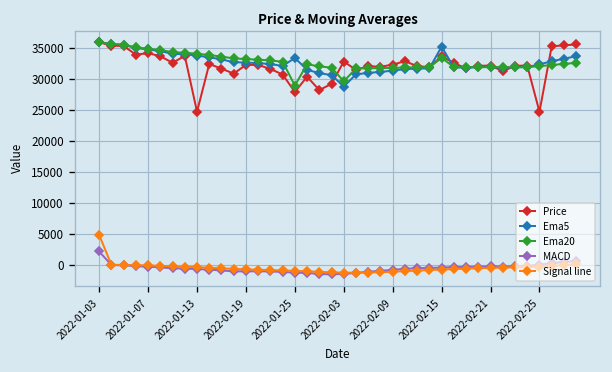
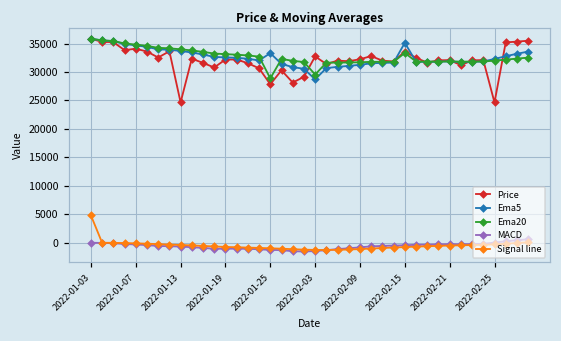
  {
    "Price": {
      "2022-01-07": 34000,
      "2022-01-13": 25000,
      "2022-01-25": 28000,
      "2022-02-03": 33000,
      "2022-02-09": 32000,
      "2022-02-25": 25000
    },
    "Ema5": {
      "2022-01-25": 33000,
      "2022-02-03": 29000,
      "2022-02-15": 35000
    },
    "Ema20": {
      "2022-01-19": 33000,
      "2022-01-25": 29000,
      "2022-02-03": 30000
    },
    "MACD": {
-     "2022-01-03": 2000
+     "2022-01-03": 0
    },
    "Signal line": {
      "2022-01-03": 5000
    }
  }
